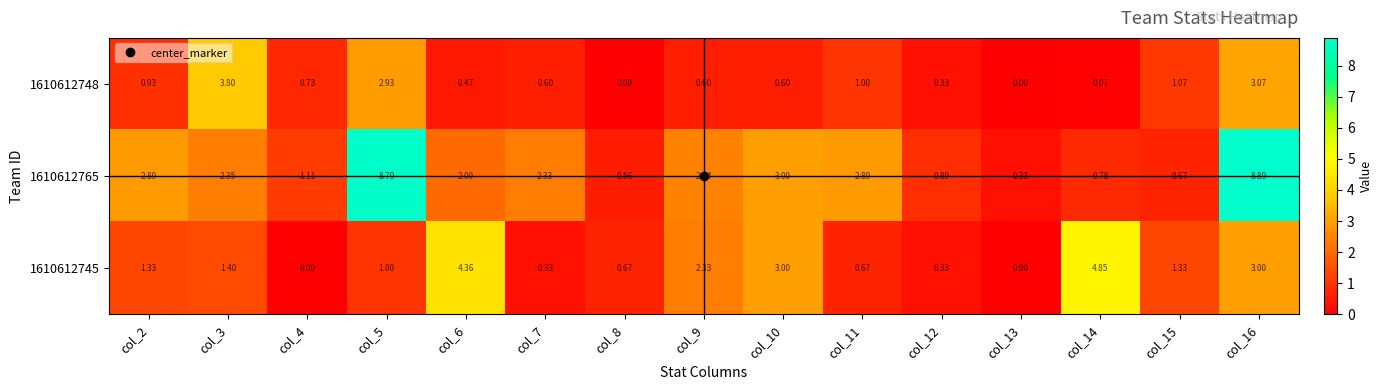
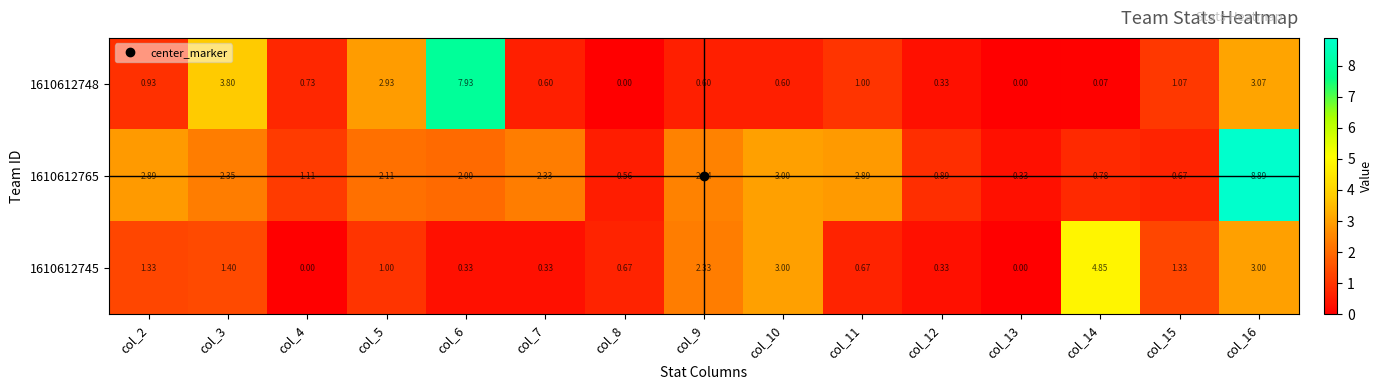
  {
    "1610612748": {
      "col_2": 0.93,
      "col_3": 3.80,
      "col_4": 0.73,
      "col_5": 2.93,
-     "col_6": 0.47,
+     "col_6": 7.93,
      "col_7": 0.60,
      "col_8": 0.00,
      "col_9": 0.60,
      "col_10": 0.60,
      "col_11": 1.00,
      "col_12": 0.33,
      "col_13": 0.00,
      "col_14": 0.07,
      "col_15": 1.07,
      "col_16": 3.07
    },
    "1610612765": {
      "col_2": 2.89,
      "col_3": 2.35,
      "col_4": 1.11,
-     "col_5": 8.79,
+     "col_5": 2.11,
      "col_6": 2.00,
      "col_7": 2.33,
      "col_8": 0.56,
      "col_10": 3.00,
      "col_11": 2.89,
      "col_12": 0.89,
      "col_13": 0.33,
      "col_14": 0.78,
      "col_15": 0.67,
      "col_16": 8.89
    },
    "1610612745": {
      "col_2": 1.33,
      "col_3": 1.40,
      "col_4": 0.00,
      "col_5": 1.00,
-     "col_6": 4.36,
+     "col_6": 0.33,
      "col_7": 0.33,
      "col_8": 0.67,
      "col_9": 2.33,
      "col_10": 3.00,
      "col_11": 0.67,
      "col_12": 0.33,
      "col_13": 0.00,
      "col_14": 4.85,
      "col_15": 1.33,
      "col_16": 3.00
    }
  }
